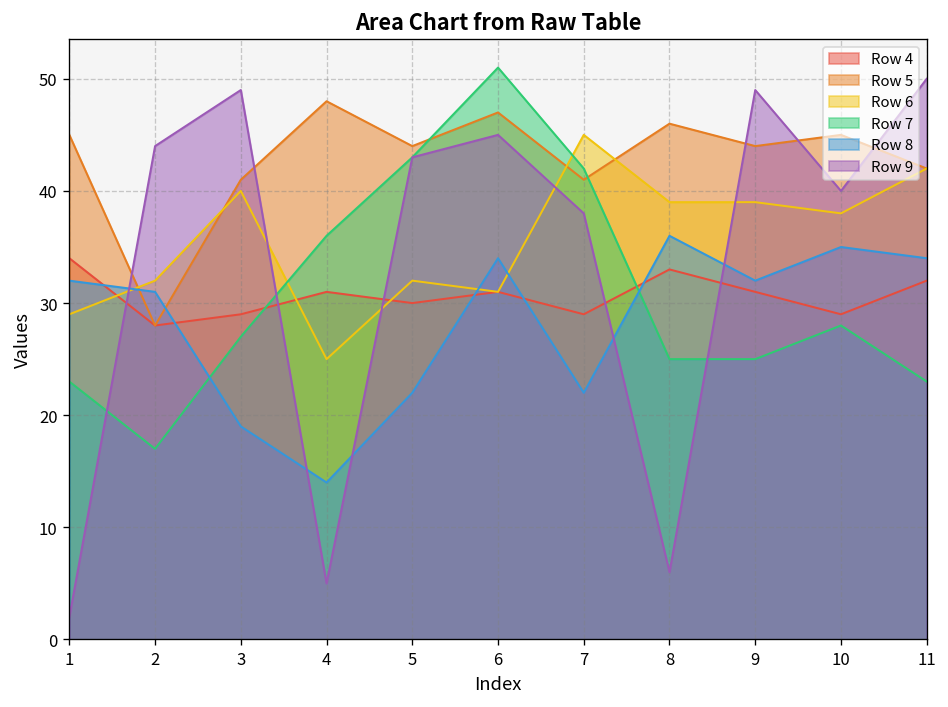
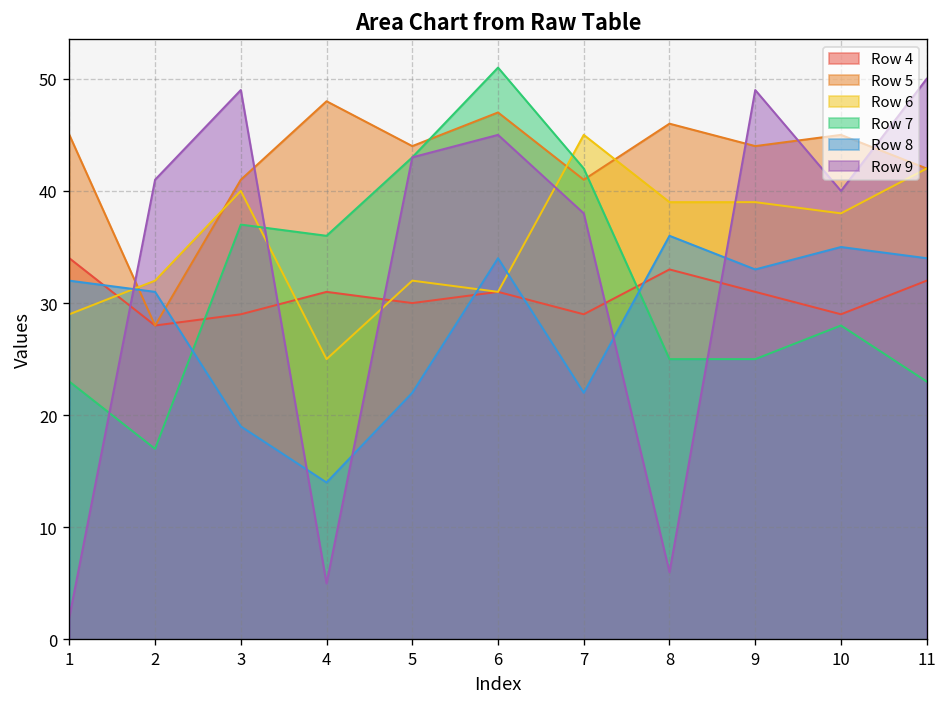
  {
    "Row 7": {
      "1": 23,
      "2": 17,
-     "3": 27,
+     "3": 37,
      "4": 36,
      "6": 51,
      "7": 42,
      "8": 25,
      "9": 25,
      "10": 28,
      "11": 23
    },
    "Row 8": {
      "1": 32,
      "2": 31,
      "3": 19,
      "4": 14,
      "5": 22,
      "6": 34,
      "7": 22,
      "8": 36,
-     "9": 32,
+     "9": 33,
      "10": 35,
      "11": 34
    },
    "Row 9": {
      "1": 2,
-     "2": 44,
+     "2": 41,
      "3": 49,
      "4": 5,
      "6": 45,
      "7": 38,
      "8": 6,
      "9": 49,
      "10": 40,
      "11": 50
    }
  }
